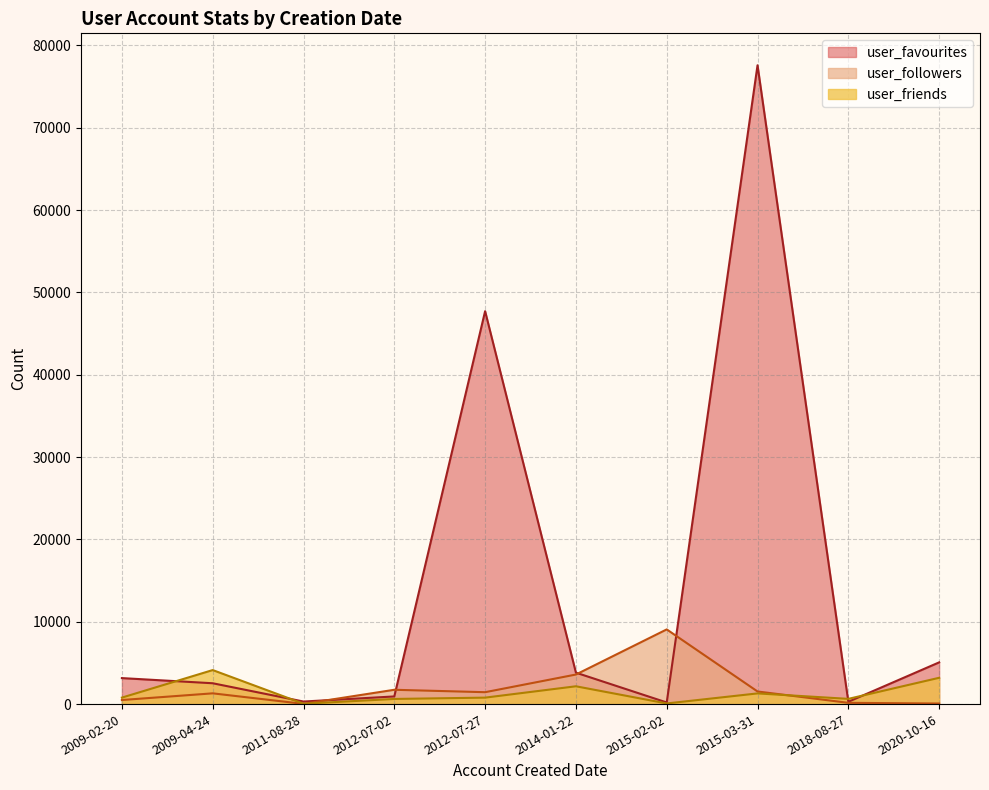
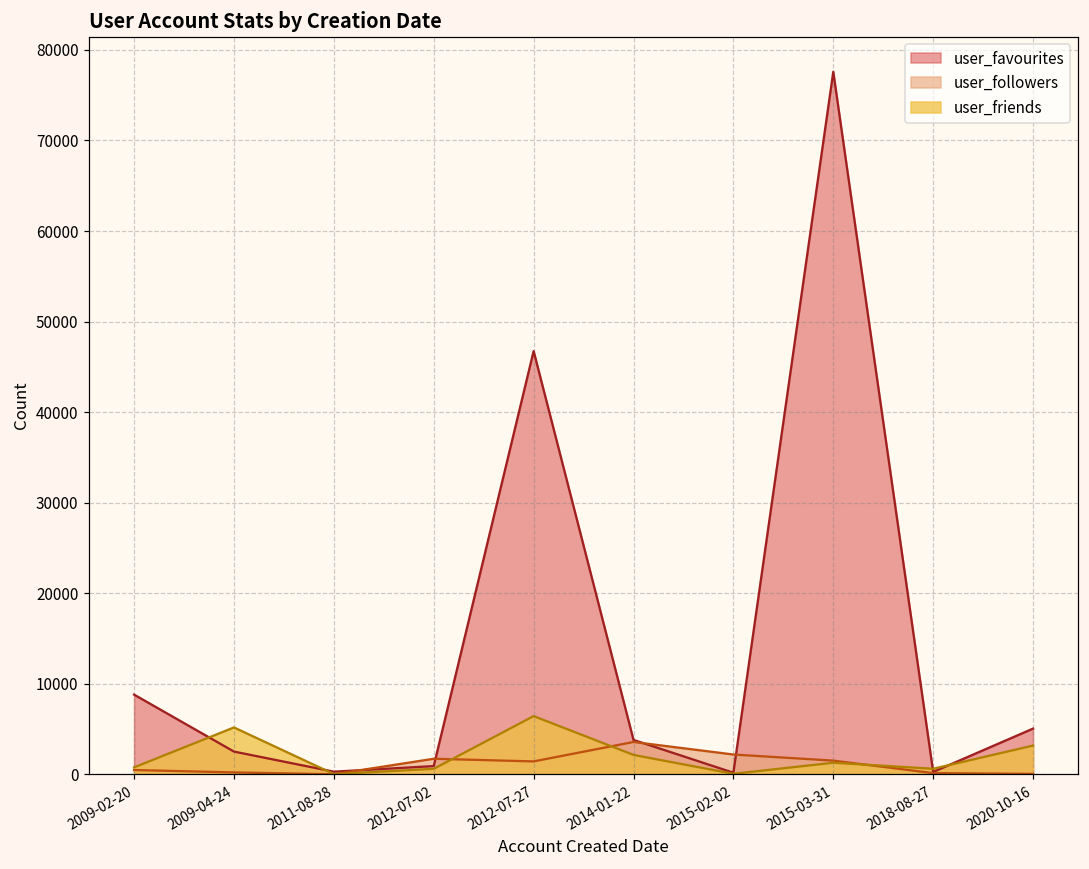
  {
    "user_favourites": {
-     "2009-02-20": 3000,
+     "2009-02-20": 9000,
      "2009-04-24": 3000,
      "2012-07-02": 1000,
-     "2012-07-27": 48000,
+     "2012-07-27": 47000,
      "2015-03-31": 78000,
      "2020-10-16": 5000
    },
    "user_followers": {
-     "2009-04-24": 1000,
+     "2009-04-24": 0,
      "2012-07-02": 2000,
      "2012-07-27": 1000,
-     "2015-02-02": 9000,
+     "2015-02-02": 2000,
      "2020-10-16": 0
    },
    "user_friends": {
-     "2009-04-24": 4000,
+     "2009-04-24": 5000,
      "2012-07-02": 1000,
-     "2012-07-27": 1000,
+     "2012-07-27": 6000,
      "2014-01-22": 2000,
      "2018-08-27": 1000,
      "2020-10-16": 3000
    }
  }
